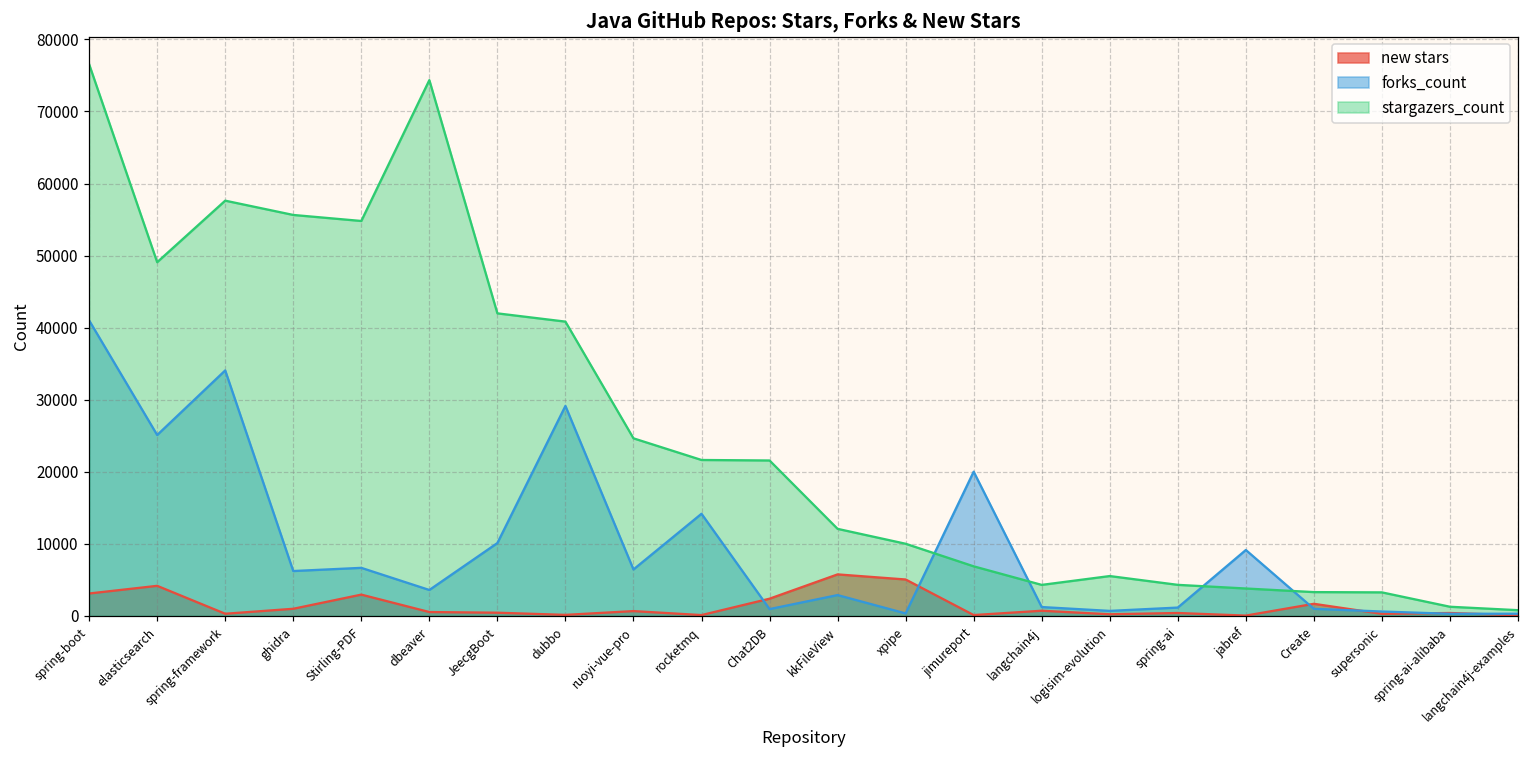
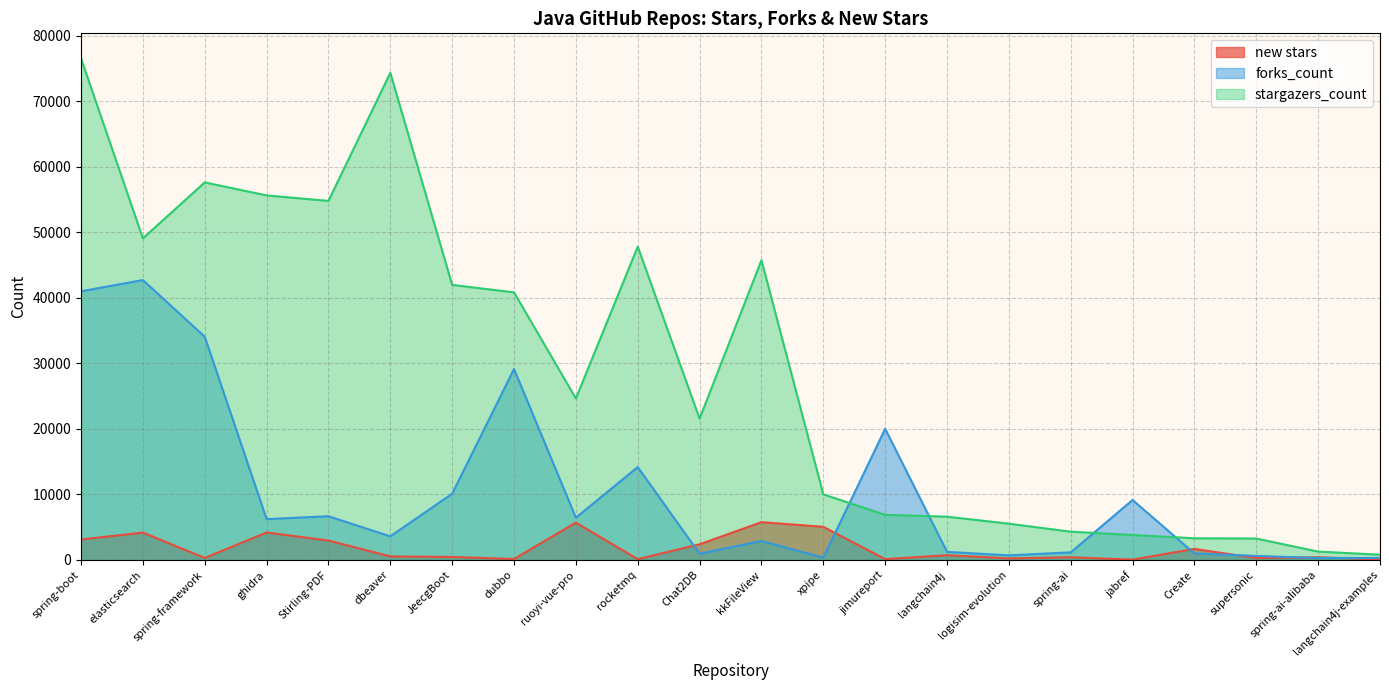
  {
    "new stars": {
      "spring-boot": 3000,
      "elasticsearch": 4000,
      "spring-framework": 0,
-     "ghidra": 1000,
+     "ghidra": 4000,
      "Stirling-PDF": 3000,
      "dbeaver": 1000,
      "JeecgBoot": 0,
      "dubbo": 0,
-     "ruoyi-vue-pro": 1000,
+     "ruoyi-vue-pro": 6000,
      "rocketmq": 0,
      "Chat2DB": 2000,
      "kkFileView": 6000,
      "xpipe": 5000,
      "jimureport": 0,
      "langchain4j": 1000,
      "logisim-evolution": 0,
      "spring-ai": 0,
      "jabref": 0,
      "Create": 2000
    },
    "forks_count": {
      "spring-boot": 41000,
-     "elasticsearch": 25000,
+     "elasticsearch": 43000,
      "spring-framework": 34000,
      "ghidra": 6000,
      "Stirling-PDF": 7000,
      "dbeaver": 4000,
      "JeecgBoot": 10000,
      "dubbo": 29000,
      "ruoyi-vue-pro": 6000,
      "rocketmq": 14000,
      "Chat2DB": 1000,
      "kkFileView": 3000,
      "xpipe": 0,
      "jimureport": 20000,
      "langchain4j": 1000,
      "logisim-evolution": 1000,
      "spring-ai": 1000,
      "jabref": 9000,
      "Create": 1000
    },
    "stargazers_count": {
      "spring-boot": 77000,
      "elasticsearch": 49000,
      "spring-framework": 58000,
      "ghidra": 56000,
      "Stirling-PDF": 55000,
      "dbeaver": 74000,
      "JeecgBoot": 42000,
      "dubbo": 41000,
      "ruoyi-vue-pro": 25000,
-     "rocketmq": 22000,
+     "rocketmq": 48000,
      "Chat2DB": 22000,
-     "kkFileView": 12000,
+     "kkFileView": 46000,
      "xpipe": 10000,
      "jimureport": 7000,
-     "langchain4j": 4000,
+     "langchain4j": 7000,
      "logisim-evolution": 6000,
      "spring-ai": 4000,
      "jabref": 4000,
      "Create": 3000,
      "supersonic": 3000,
      "spring-ai-alibaba": 1000,
      "langchain4j-examples": 1000
    }
  }
